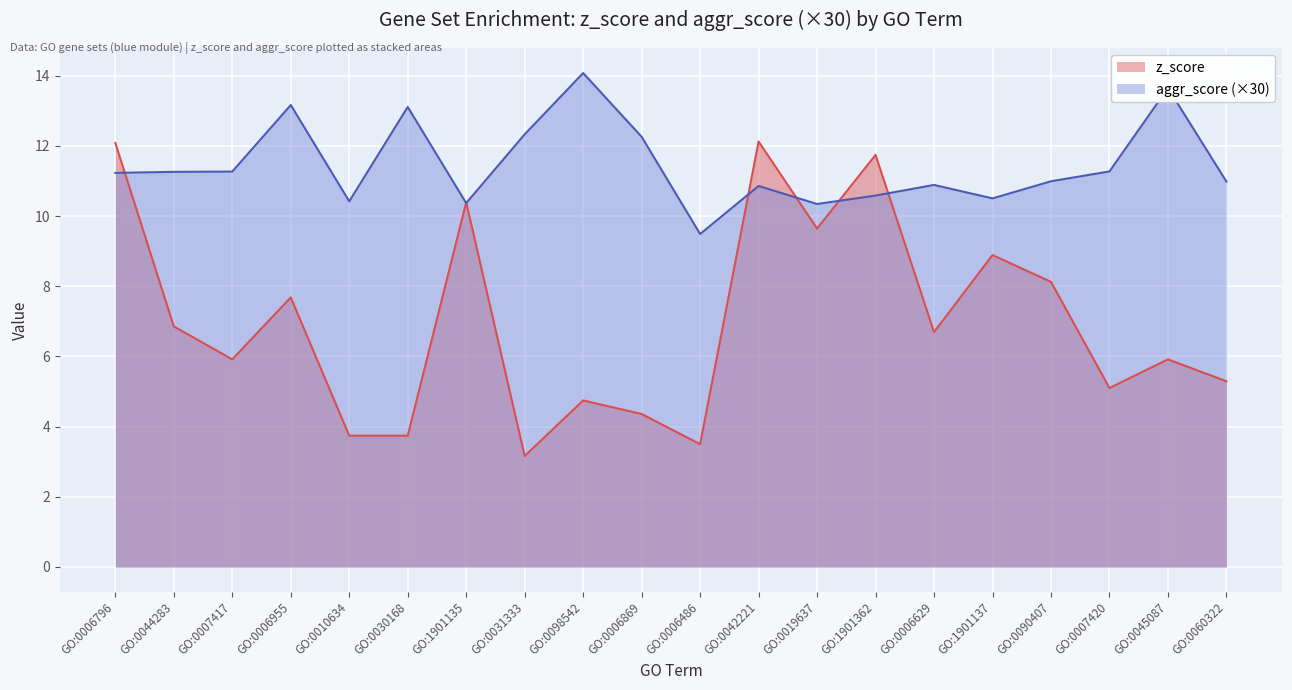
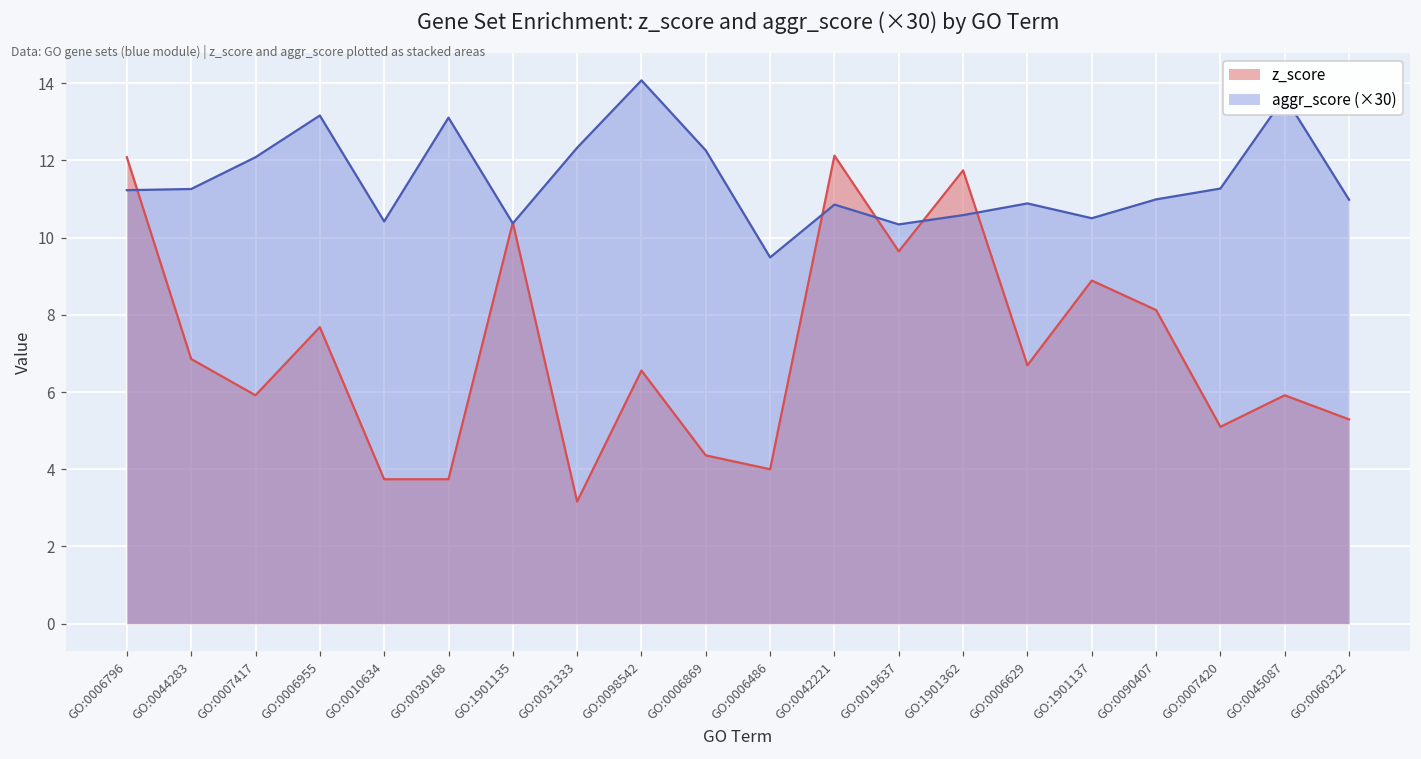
  {
    "z_score": {
      "GO:0006796": 12.1,
      "GO:0044283": 6.9,
      "GO:0007417": 5.9,
      "GO:0006955": 7.7,
      "GO:0010634": 3.7,
      "GO:0030168": 3.7,
      "GO:0031333": 3.2,
-     "GO:0098542": 4.7,
+     "GO:0098542": 6.6,
      "GO:0006869": 4.4,
-     "GO:0006486": 3.5,
+     "GO:0006486": 4.0,
      "GO:0042221": 12.1,
      "GO:0019637": 9.6,
      "GO:1901362": 11.7,
      "GO:0006629": 6.7,
      "GO:1901137": 8.9,
      "GO:0090407": 8.1,
      "GO:0007420": 5.1,
      "GO:0045087": 5.9,
      "GO:0060322": 5.3
    },
    "aggr_score (×30)": {
      "GO:0006796": 11.2,
      "GO:0044283": 11.3,
-     "GO:0007417": 11.3,
+     "GO:0007417": 12.1,
      "GO:0006955": 13.2,
      "GO:0010634": 10.4,
      "GO:0030168": 13.1,
      "GO:0031333": 12.3,
      "GO:0098542": 14.1,
      "GO:0006869": 12.3,
      "GO:0006486": 9.5,
      "GO:0042221": 10.9,
      "GO:0019637": 10.3,
      "GO:1901362": 10.6,
      "GO:0006629": 10.9,
      "GO:1901137": 10.5,
      "GO:0090407": 11.0,
      "GO:0007420": 11.3,
      "GO:0060322": 11.0
    }
  }
